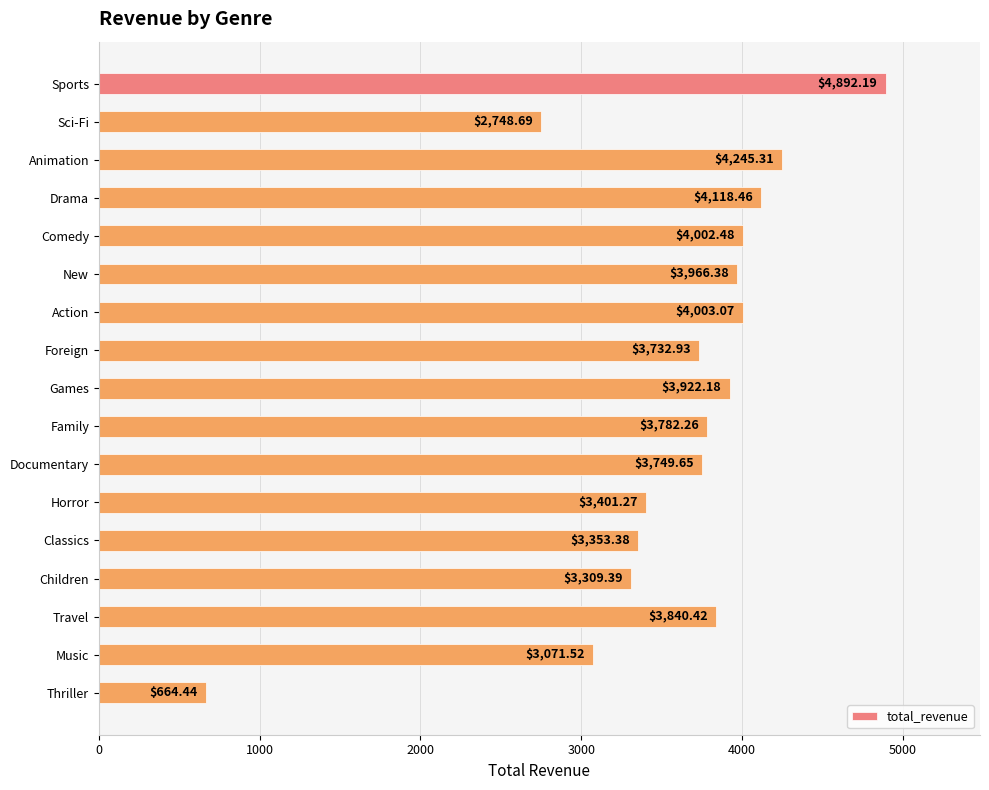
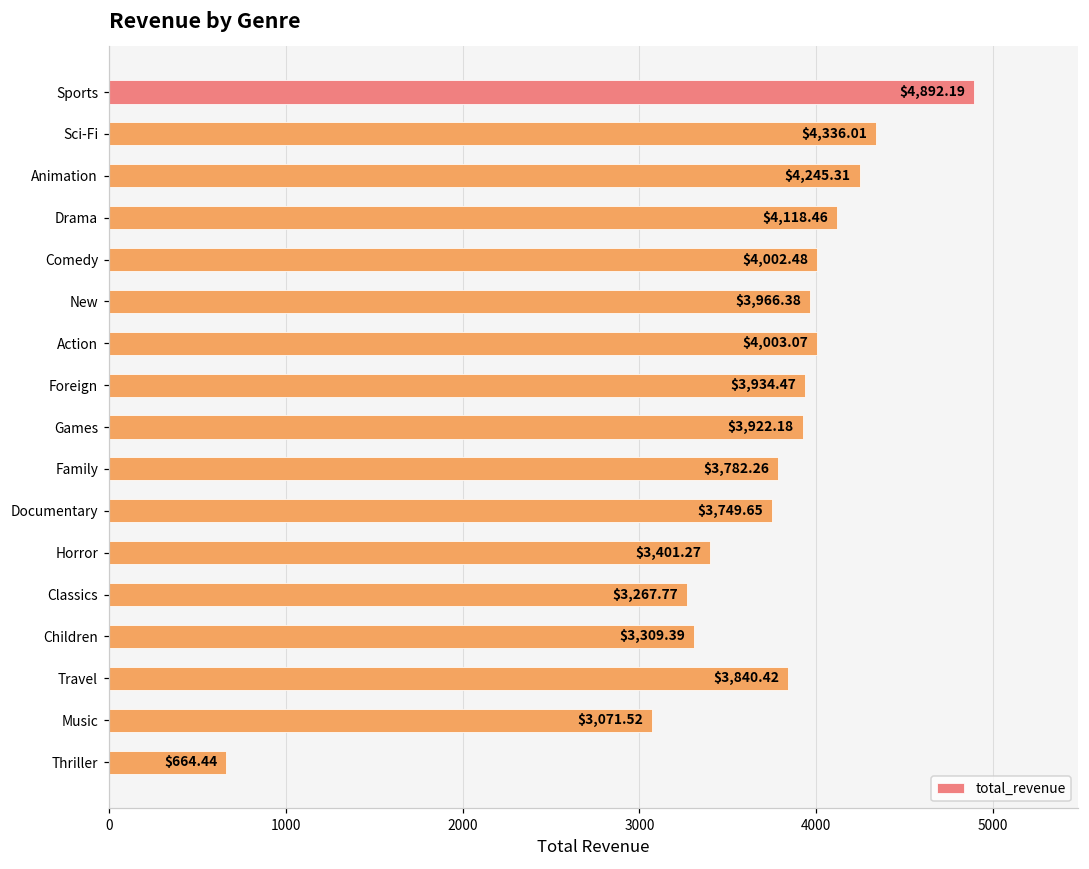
  {
    "Sports": "$4,892.19",
-   "Sci-Fi": "$2,748.69",
+   "Sci-Fi": "$4,336.01",
    "Animation": "$4,245.31",
    "Drama": "$4,118.46",
    "Comedy": "$4,002.48",
    "New": "$3,966.38",
    "Action": "$4,003.07",
-   "Foreign": "$3,732.93",
+   "Foreign": "$3,934.47",
    "Games": "$3,922.18",
    "Family": "$3,782.26",
    "Documentary": "$3,749.65",
    "Horror": "$3,401.27",
-   "Classics": "$3,353.38",
+   "Classics": "$3,267.77",
    "Children": "$3,309.39",
    "Travel": "$3,840.42",
    "Music": "$3,071.52",
    "Thriller": "$664.44"
  }
